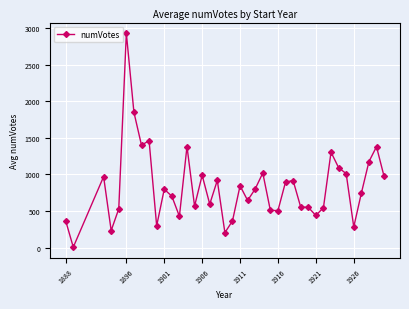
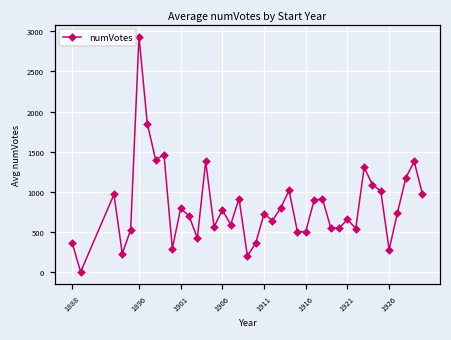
  {
    "1888": 400,
    "1896": 2900,
    "1901": 800,
-   "1906": 1000,
-   "1911": 800,
+   "1906": 800,
+   "1911": 700,
    "1916": 500,
-   "1921": 400,
+   "1921": 700,
    "1926": 300
  }
